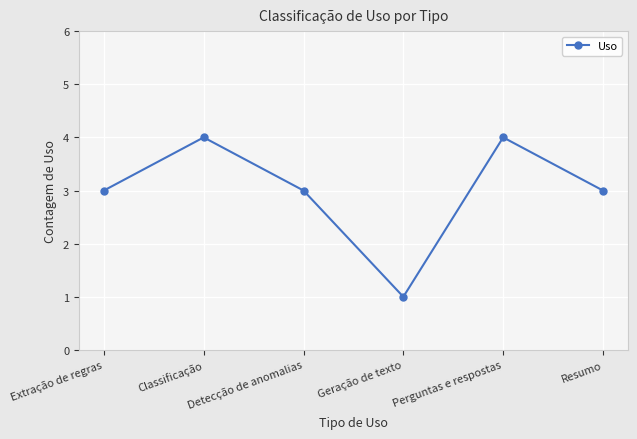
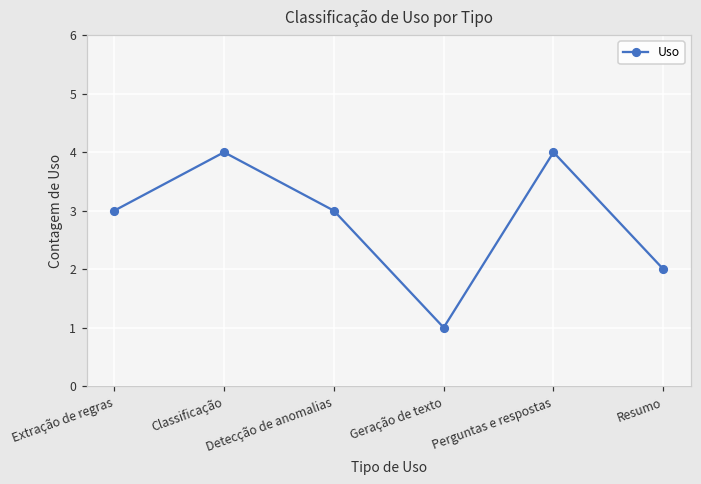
  {
    "Extração de regras": 3,
    "Classificação": 4,
    "Detecção de anomalias": 3,
    "Geração de texto": 1,
    "Perguntas e respostas": 4,
-   "Resumo": 3
+   "Resumo": 2
  }
